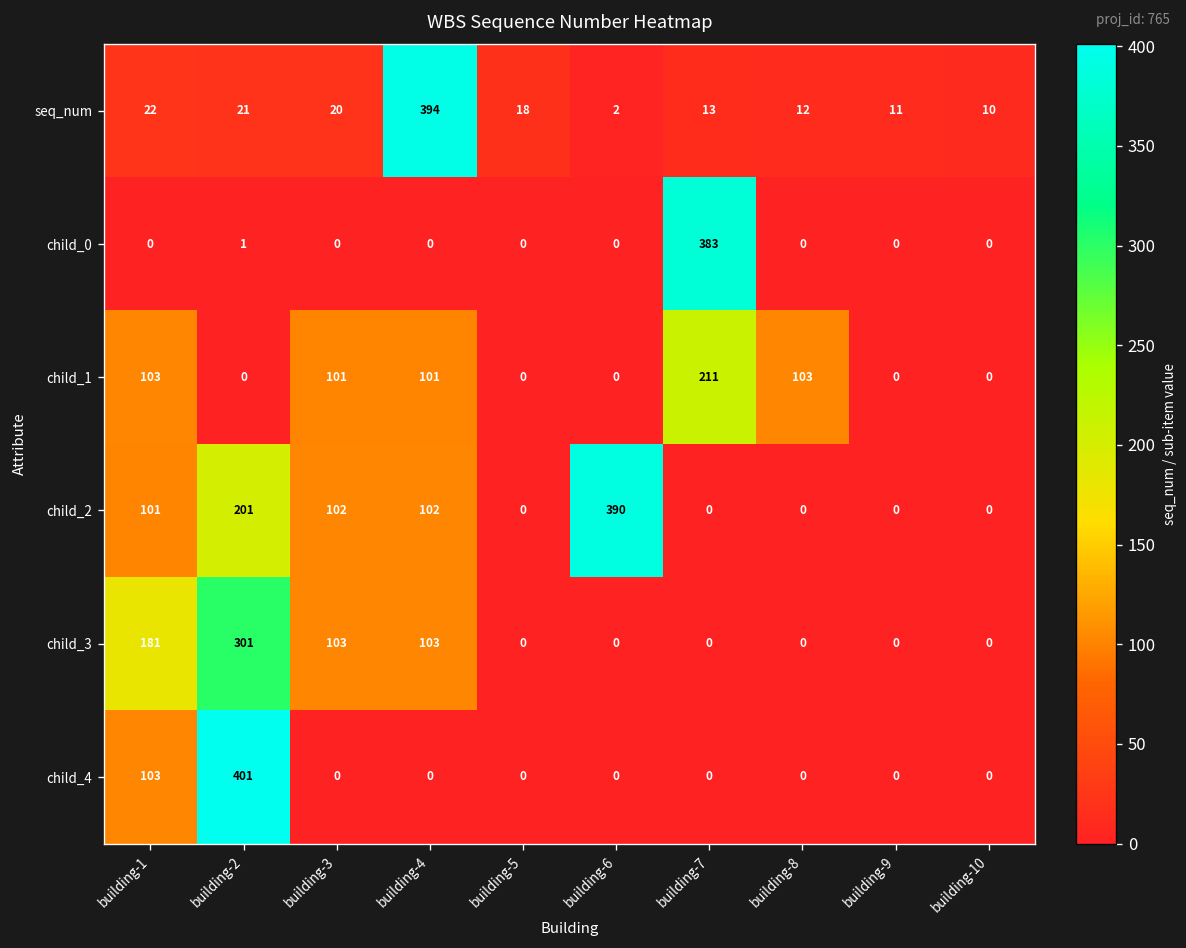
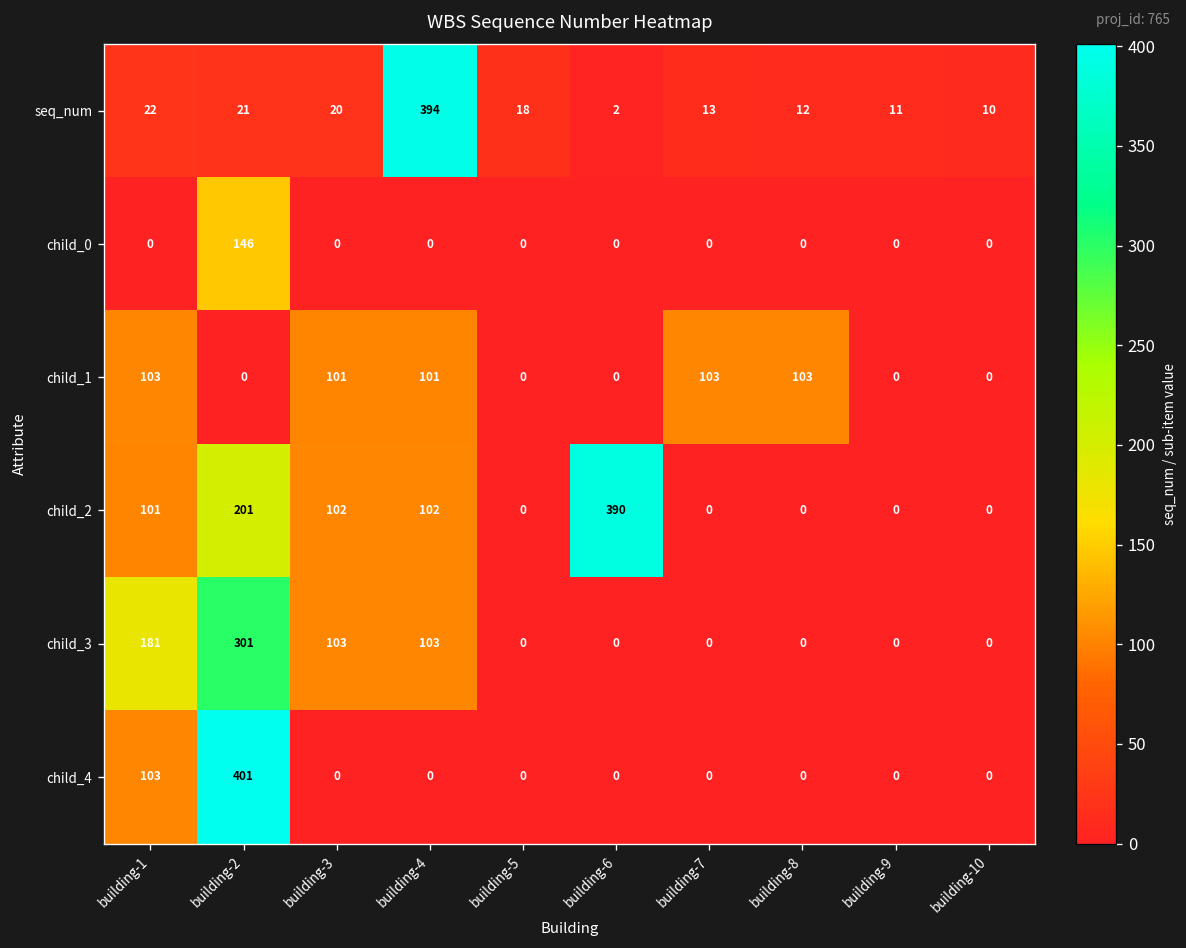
  {
    "seq_num": {
      "building-1": 22,
      "building-2": 21,
      "building-3": 20,
      "building-4": 394,
      "building-5": 18,
      "building-6": 2,
      "building-7": 13,
      "building-8": 12,
      "building-9": 11,
      "building-10": 10
    },
    "child_0": {
      "building-1": 0,
-     "building-2": 1,
+     "building-2": 146,
      "building-3": 0,
      "building-4": 0,
      "building-5": 0,
      "building-6": 0,
-     "building-7": 383,
+     "building-7": 0,
      "building-8": 0,
      "building-9": 0,
      "building-10": 0
    },
    "child_1": {
      "building-1": 103,
      "building-2": 0,
      "building-3": 101,
      "building-4": 101,
      "building-5": 0,
      "building-6": 0,
-     "building-7": 211,
+     "building-7": 103,
      "building-8": 103,
      "building-9": 0,
      "building-10": 0
    },
    "child_2": {
      "building-1": 101,
      "building-2": 201,
      "building-3": 102,
      "building-4": 102,
      "building-5": 0,
      "building-6": 390,
      "building-7": 0,
      "building-8": 0,
      "building-9": 0,
      "building-10": 0
    },
    "child_3": {
      "building-1": 181,
      "building-2": 301,
      "building-3": 103,
      "building-4": 103,
      "building-5": 0,
      "building-6": 0,
      "building-7": 0,
      "building-8": 0,
      "building-9": 0,
      "building-10": 0
    },
    "child_4": {
      "building-1": 103,
      "building-2": 401,
      "building-3": 0,
      "building-4": 0,
      "building-5": 0,
      "building-6": 0,
      "building-7": 0,
      "building-8": 0,
      "building-9": 0,
      "building-10": 0
    }
  }
